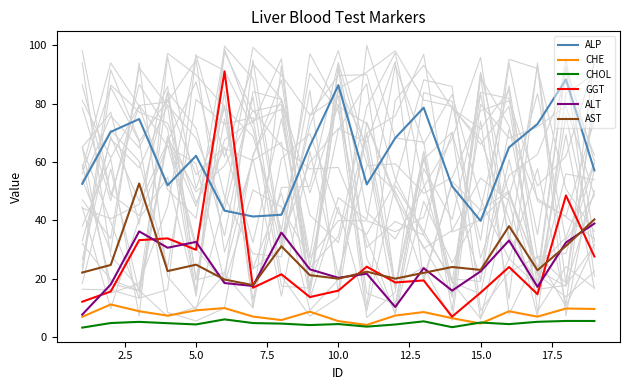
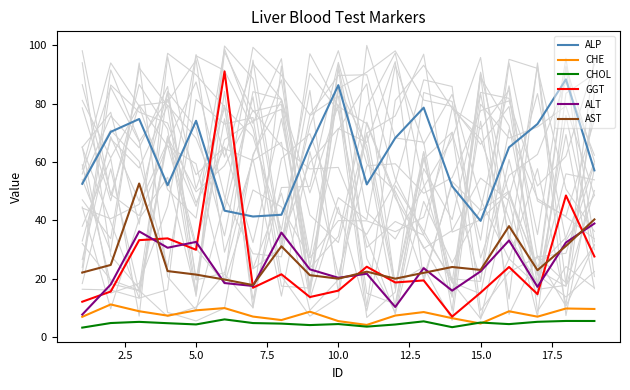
  {
    "ALP": {
-     "5.0": 62
+     "5.0": 74
    },
    "CHE": {
      "10.0": 5
    },
    "CHOL": {
      "5.0": 4,
      "10.0": 4
    },
    "ALT": {
      "5.0": 33
    },
    "AST": {
-     "5.0": 25
+     "5.0": 21
    }
  }
